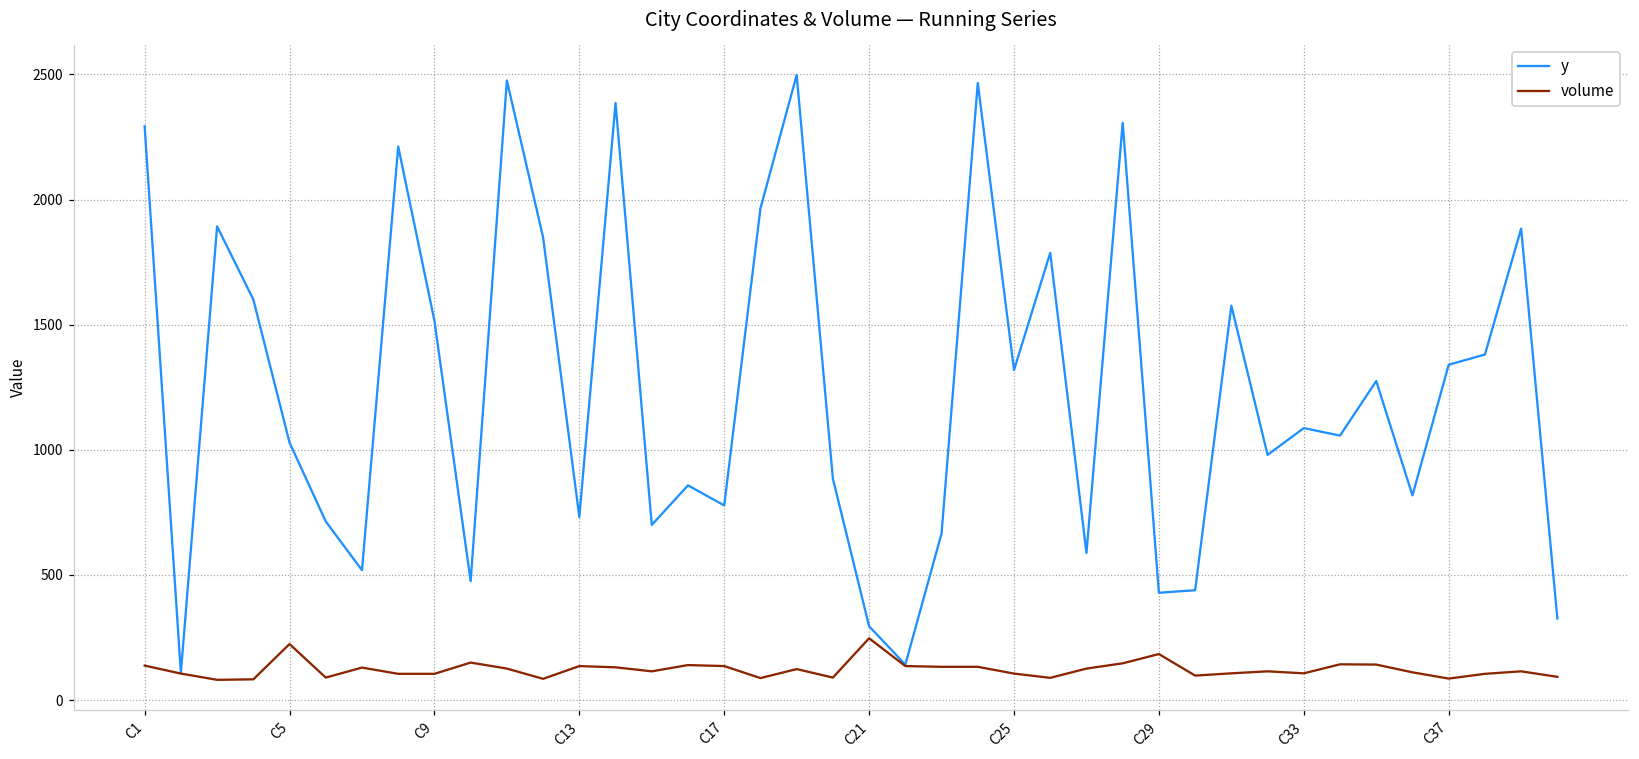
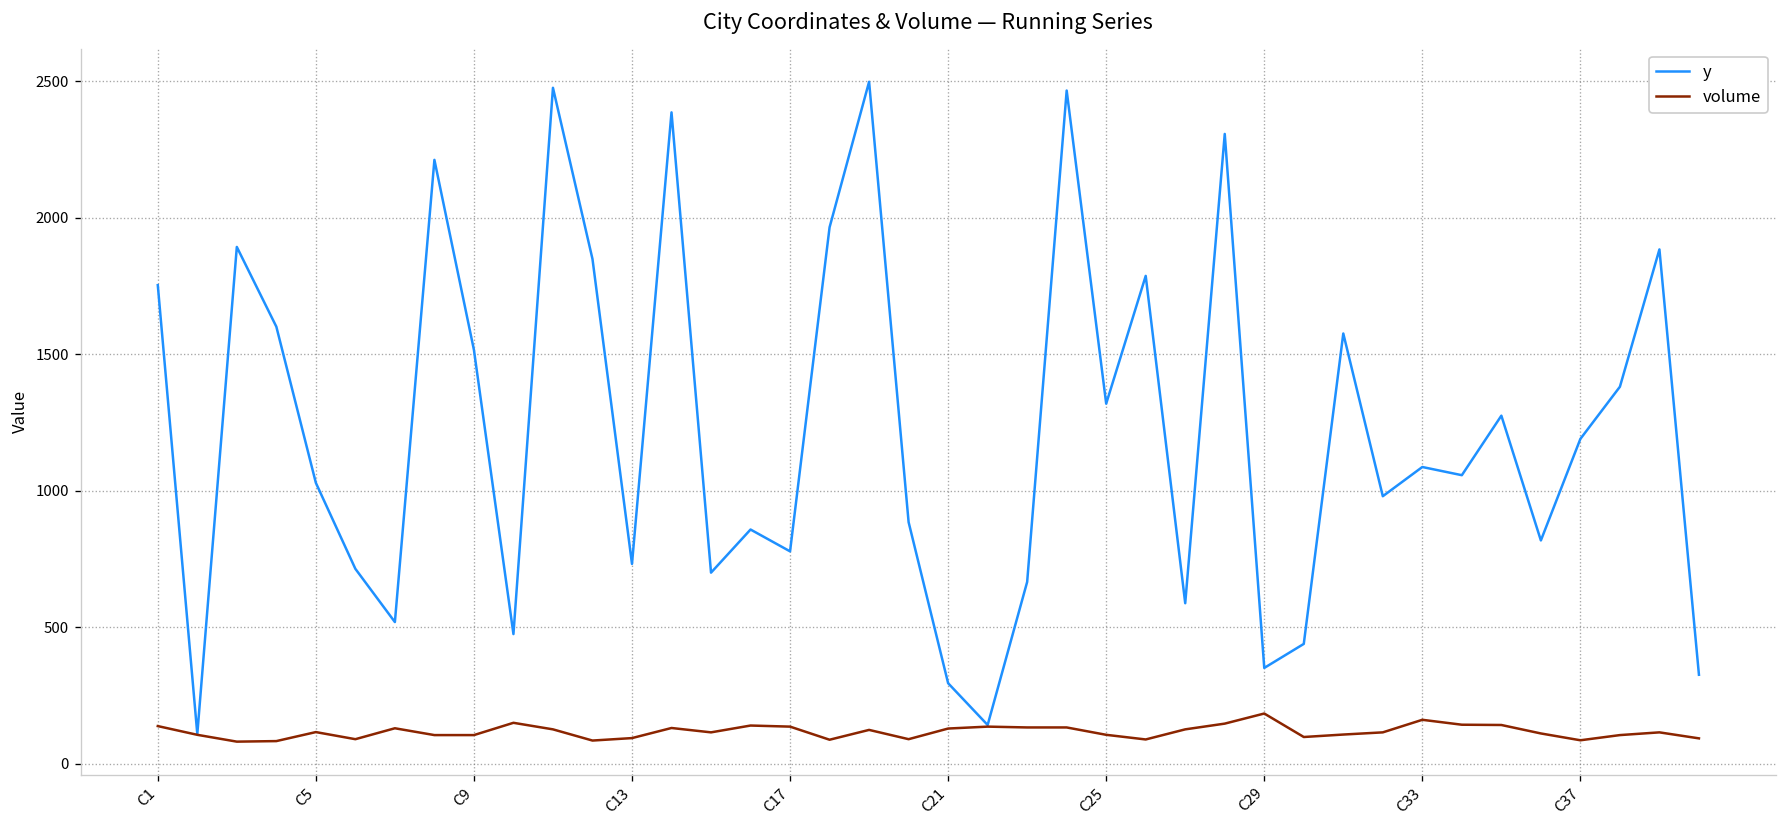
  {
    "y": {
-     "C1": 2290,
+     "C1": 1750,
      "C5": 1030,
      "C9": 1520,
      "C13": 730,
      "C17": 780,
      "C21": 300,
      "C25": 1320,
-     "C29": 430,
+     "C29": 350,
      "C33": 1090,
-     "C37": 1340
+     "C37": 1190
    },
    "volume": {
      "C1": 140,
-     "C5": 220,
+     "C5": 120,
      "C9": 110,
-     "C13": 140,
+     "C13": 90,
      "C17": 140,
-     "C21": 250,
+     "C21": 130,
      "C25": 110,
      "C29": 180,
-     "C33": 110,
+     "C33": 160,
      "C37": 90
    }
  }
